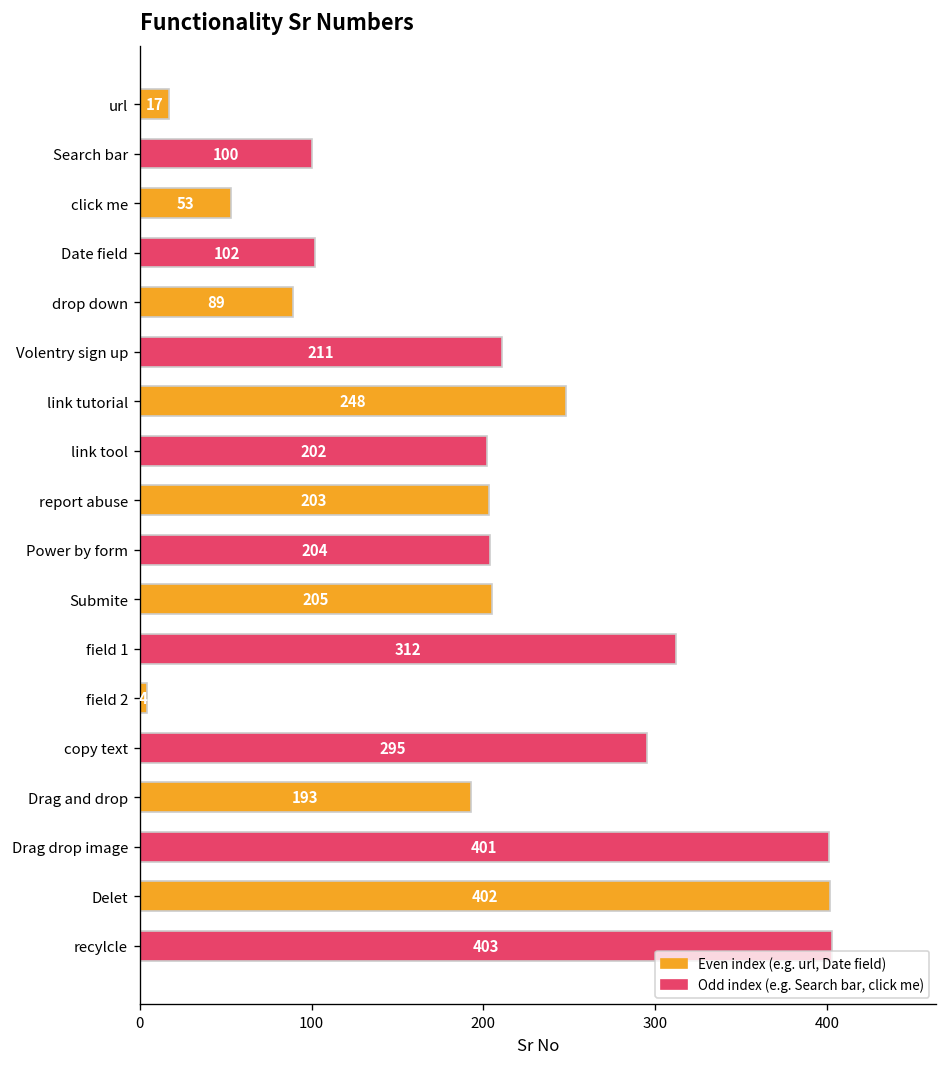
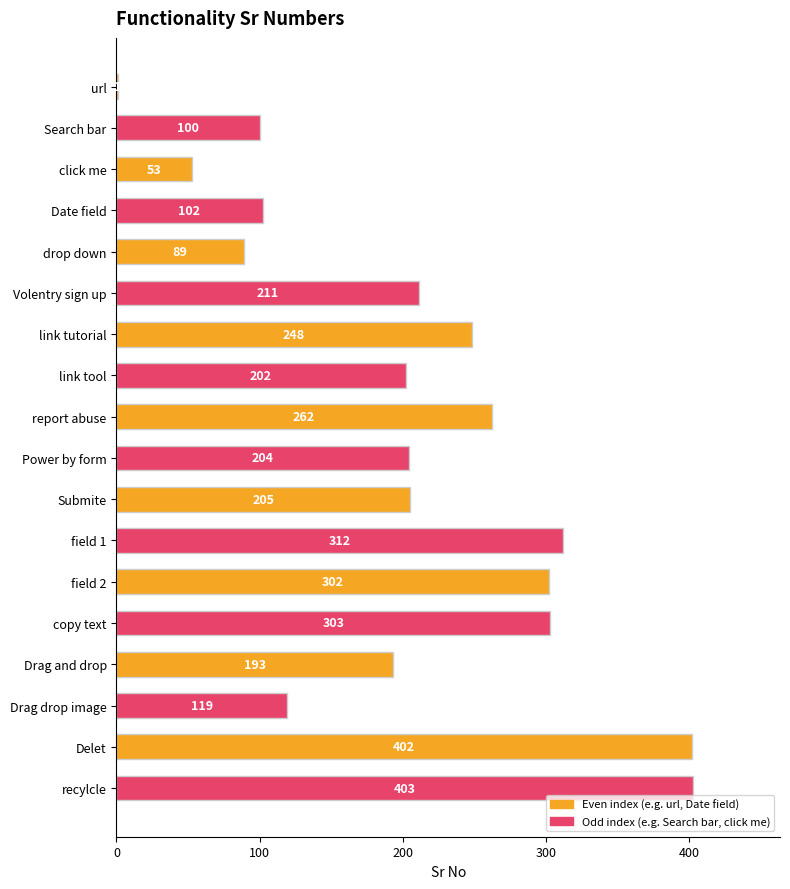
  {
-   "url": 17,
+   "url": 1,
    "Search bar": 100,
    "click me": 53,
    "Date field": 102,
    "drop down": 89,
    "Volentry sign up": 211,
    "link tutorial": 248,
    "link tool": 202,
-   "report abuse": 203,
+   "report abuse": 262,
    "Power by form": 204,
    "Submite": 205,
    "field 1": 312,
-   "field 2": 4,
-   "copy text": 295,
+   "field 2": 302,
+   "copy text": 303,
    "Drag and drop": 193,
-   "Drag drop image": 401,
+   "Drag drop image": 119,
    "Delet": 402,
    "recylcle": 403
  }
